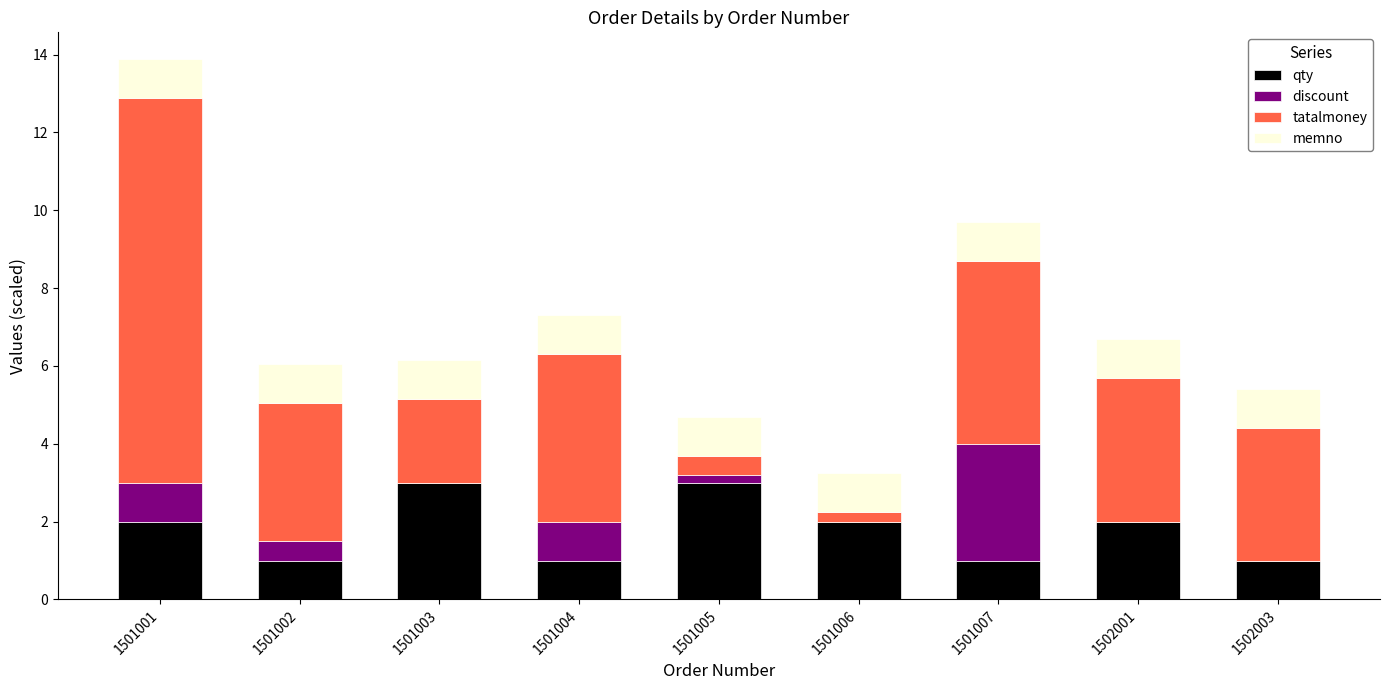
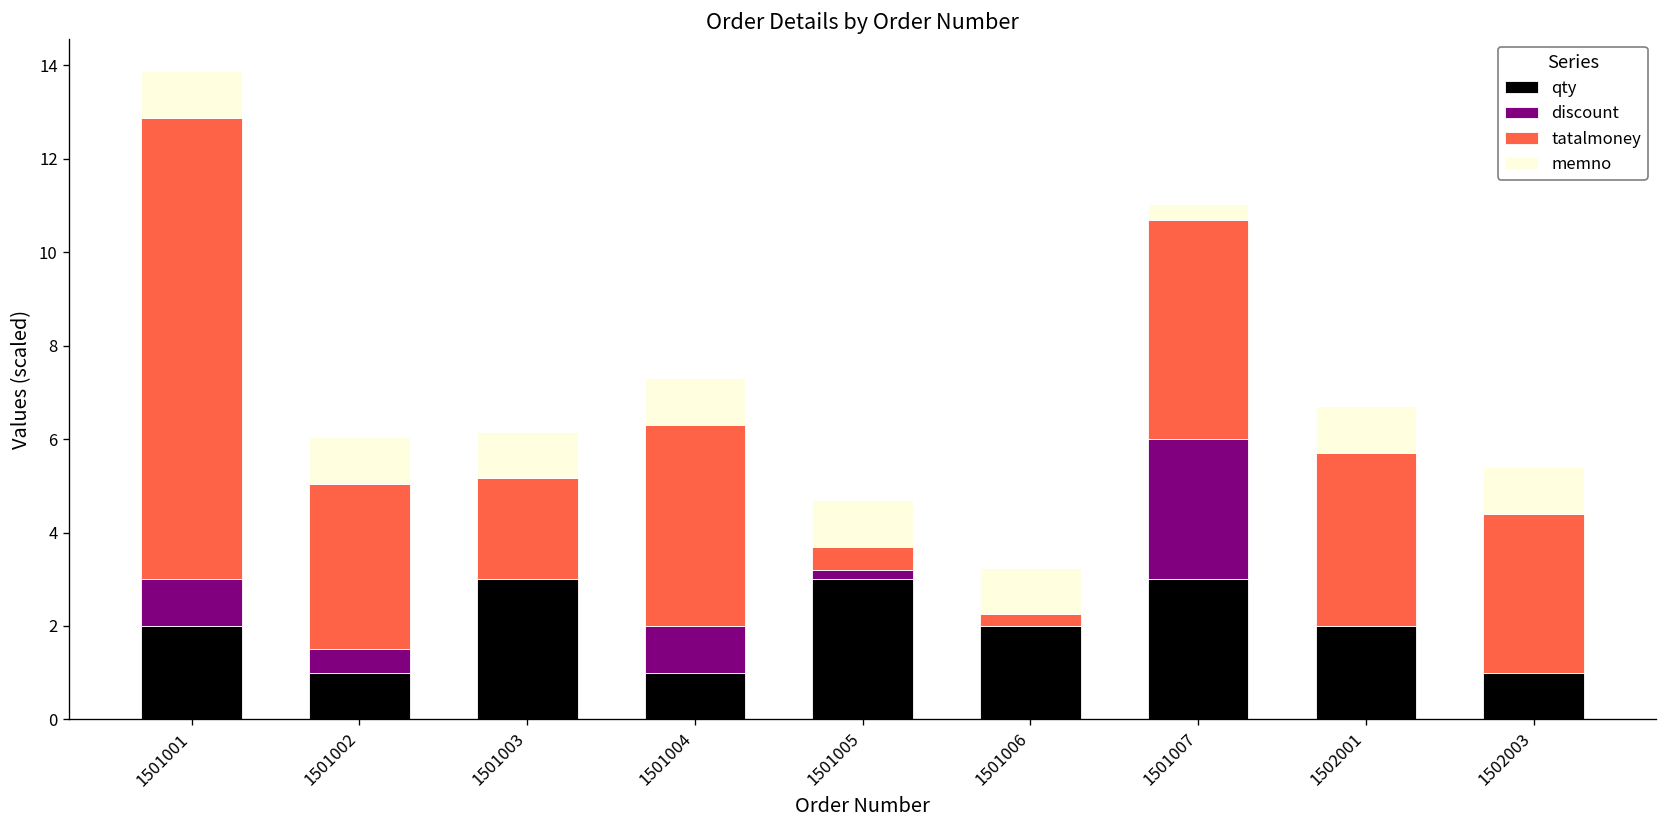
  {
    "qty": {
      "1501001": 2,
      "1501002": 1,
      "1501003": 3,
      "1501004": 1,
      "1501005": 3,
      "1501006": 2,
-     "1501007": 1,
+     "1501007": 3,
      "1502001": 2,
      "1502003": 1
    },
    "discount": {
      "1501001": 1.0,
      "1501002": 0.5,
      "1501003": 0.0,
      "1501004": 1.0,
      "1501005": 0.2,
      "1501006": 0.0,
      "1501007": 3.0,
      "1502001": 0.0,
      "1502003": 0.0
    },
    "tatalmoney": {
      "1501001": 9.9,
      "1501002": 3.5,
      "1501003": 2.2,
      "1501004": 4.3,
      "1501005": 0.5,
      "1501006": 0.2,
      "1501007": 4.7,
      "1502001": 3.7,
      "1502003": 3.4
    },
    "memno": {
      "1501001": 1.0,
      "1501002": 1.0,
      "1501003": 1.0,
      "1501004": 1.0,
      "1501005": 1.0,
      "1501006": 1.0,
-     "1501007": 1.0,
+     "1501007": 0.3,
      "1502001": 1.0,
      "1502003": 1.0
    }
  }
